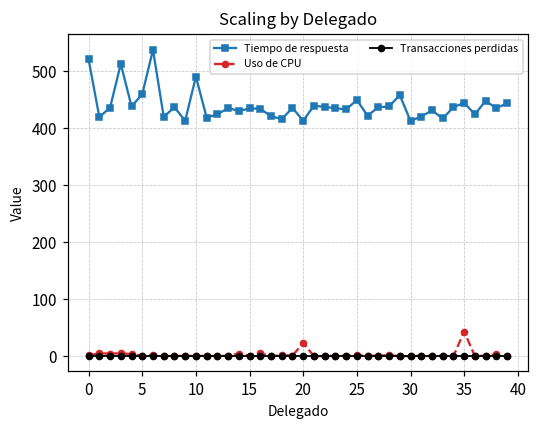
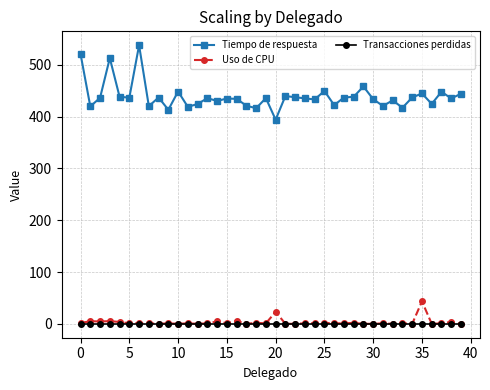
  {
    "Tiempo de respuesta": {
      "0": 520,
-     "5": 460,
-     "10": 490,
+     "5": 440,
+     "10": 450,
      "15": 440,
-     "20": 410,
+     "20": 390,
      "25": 450,
-     "30": 410,
+     "30": 430,
      "35": 440
    },
    "Uso de CPU": {
      "20": 20,
      "35": 40
    },
    "Transacciones perdidas": {
      "20": 0,
      "35": 0
    }
  }
